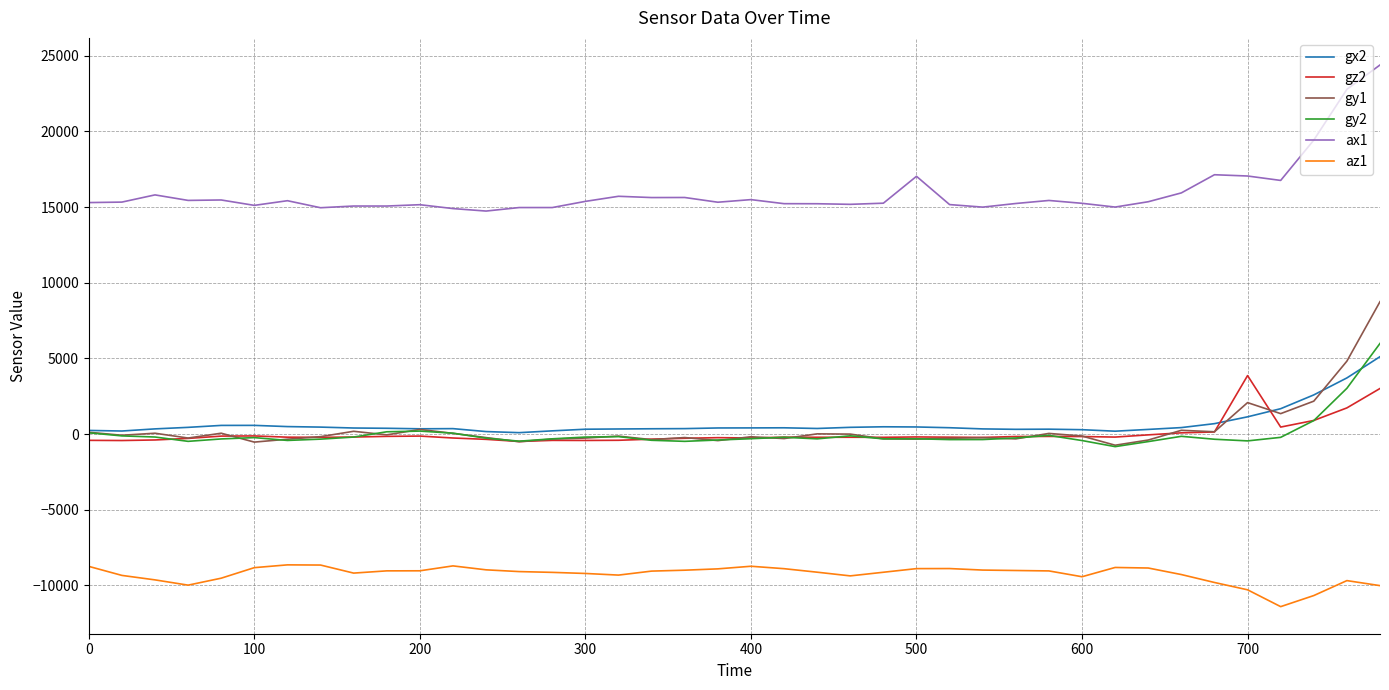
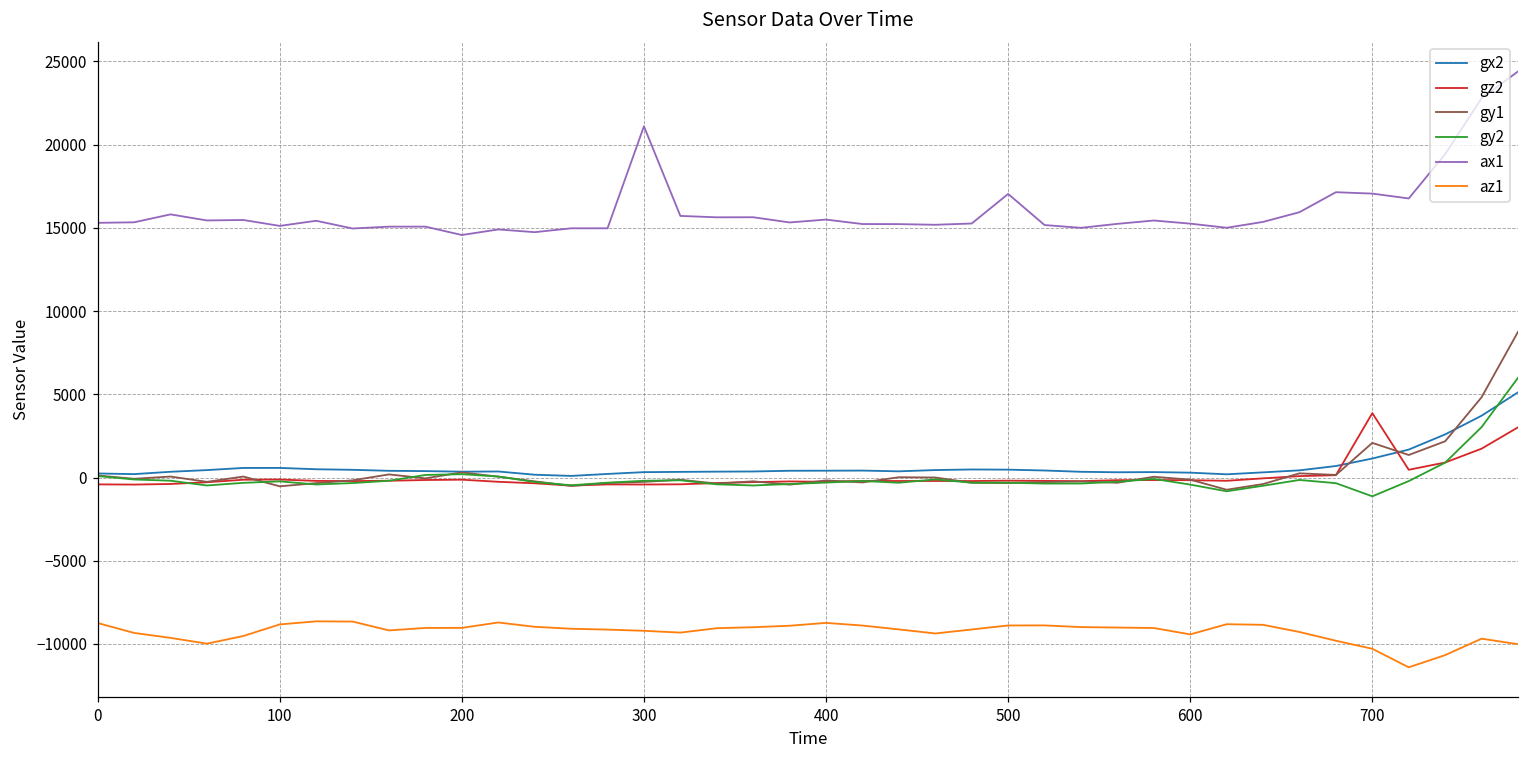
  {
    "gx2": {
      "100": 600,
      "300": 300,
      "400": 400,
      "500": 500,
      "600": 300,
      "700": 1100
    },
    "gz2": {
      "0": -400,
      "200": -100,
      "700": 3900
    },
    "gy1": {
      "100": -500,
      "700": 2100
    },
    "gy2": {
      "600": -400,
-     "700": -400
+     "700": -1100
    },
    "ax1": {
      "0": 15300,
      "100": 15100,
-     "200": 15200,
-     "300": 15400,
+     "200": 14600,
+     "300": 21100,
      "400": 15500,
      "500": 17000,
      "600": 15200,
      "700": 17100
    },
    "az1": {
      "0": -8700,
      "100": -8800,
      "200": -9000,
      "300": -9200,
      "400": -8700,
      "500": -8900,
      "600": -9400,
      "700": -10300
    }
  }
